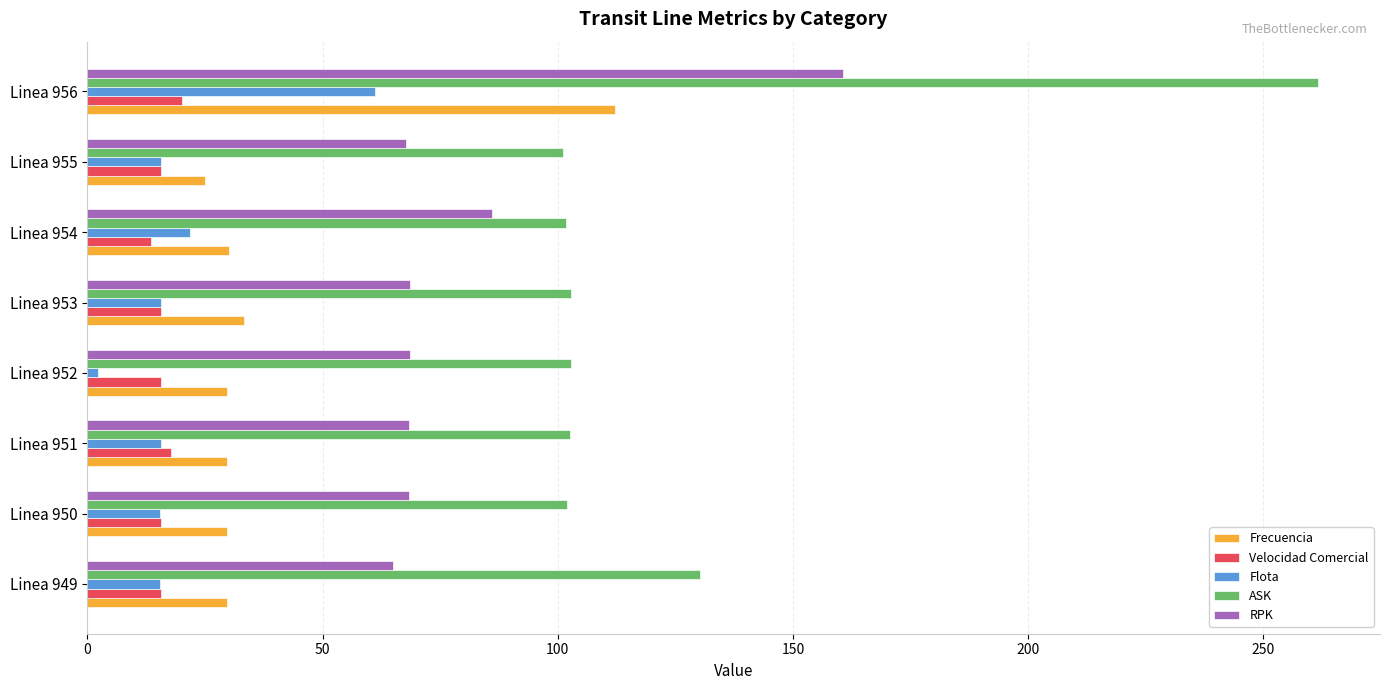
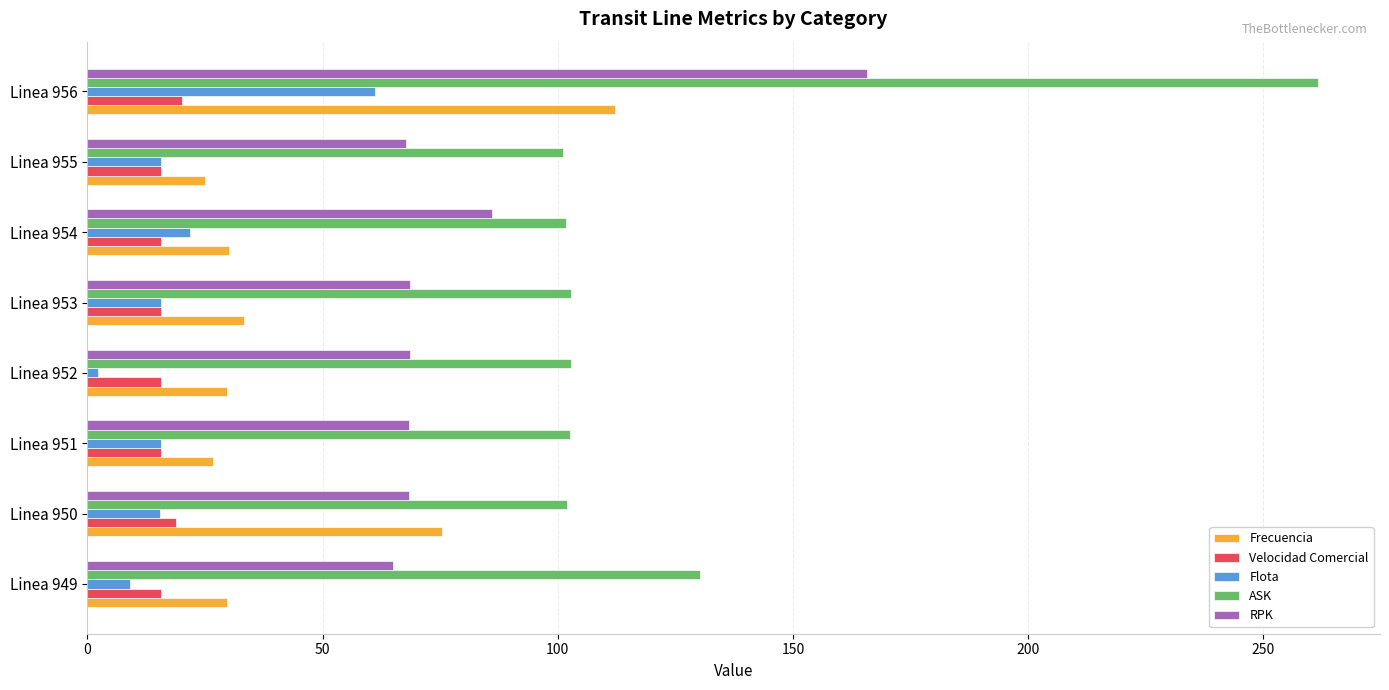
  {
    "Frecuencia": {
      "Linea 956": 112,
      "Linea 955": 25,
      "Linea 954": 30,
      "Linea 953": 33,
      "Linea 952": 30,
-     "Linea 951": 30,
-     "Linea 950": 30,
+     "Linea 951": 27,
+     "Linea 950": 75,
      "Linea 949": 30
    },
    "Velocidad Comercial": {
      "Linea 956": 20,
      "Linea 955": 16,
-     "Linea 954": 13,
+     "Linea 954": 16,
      "Linea 953": 16,
      "Linea 952": 16,
-     "Linea 951": 18,
-     "Linea 950": 16,
+     "Linea 951": 16,
+     "Linea 950": 19,
      "Linea 949": 16
    },
    "Flota": {
      "Linea 956": 61,
      "Linea 955": 16,
      "Linea 954": 22,
      "Linea 953": 16,
      "Linea 952": 2,
      "Linea 951": 16,
      "Linea 950": 16,
-     "Linea 949": 16
+     "Linea 949": 9
    },
    "ASK": {
      "Linea 956": 262,
      "Linea 955": 101,
      "Linea 954": 102,
      "Linea 953": 103,
      "Linea 952": 103,
      "Linea 951": 103,
      "Linea 950": 102,
      "Linea 949": 130
    },
    "RPK": {
-     "Linea 956": 161,
+     "Linea 956": 166,
      "Linea 955": 68,
      "Linea 954": 86,
      "Linea 953": 69,
      "Linea 952": 69,
      "Linea 951": 68,
      "Linea 950": 68,
      "Linea 949": 65
    }
  }
